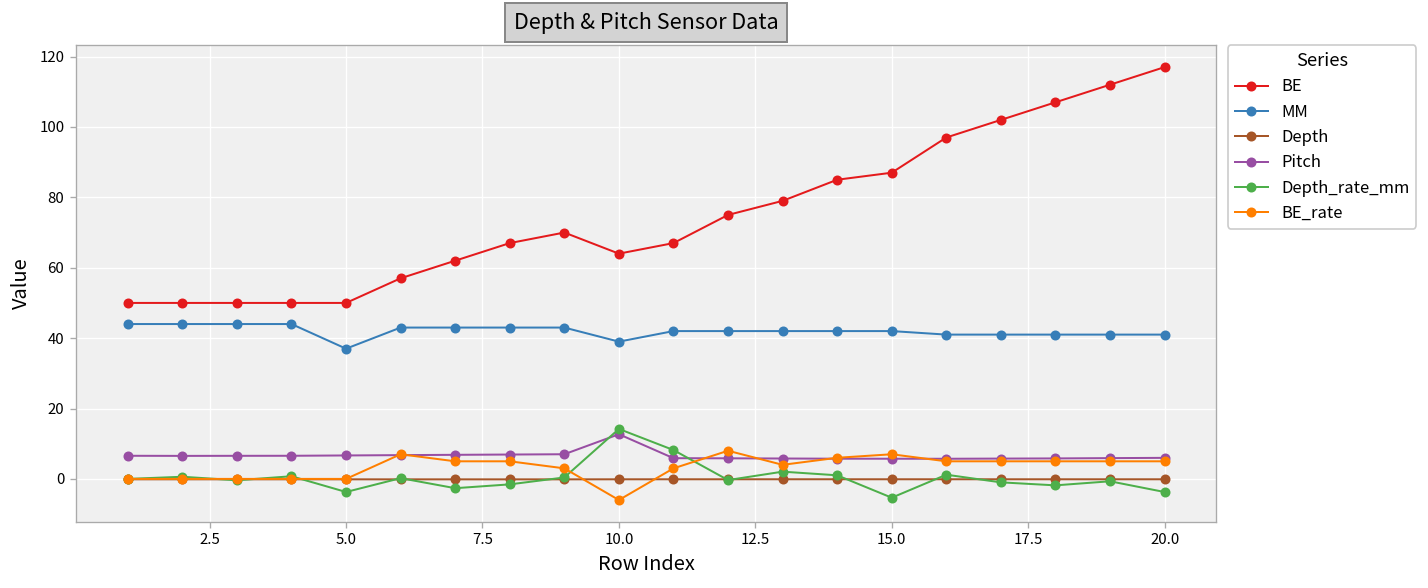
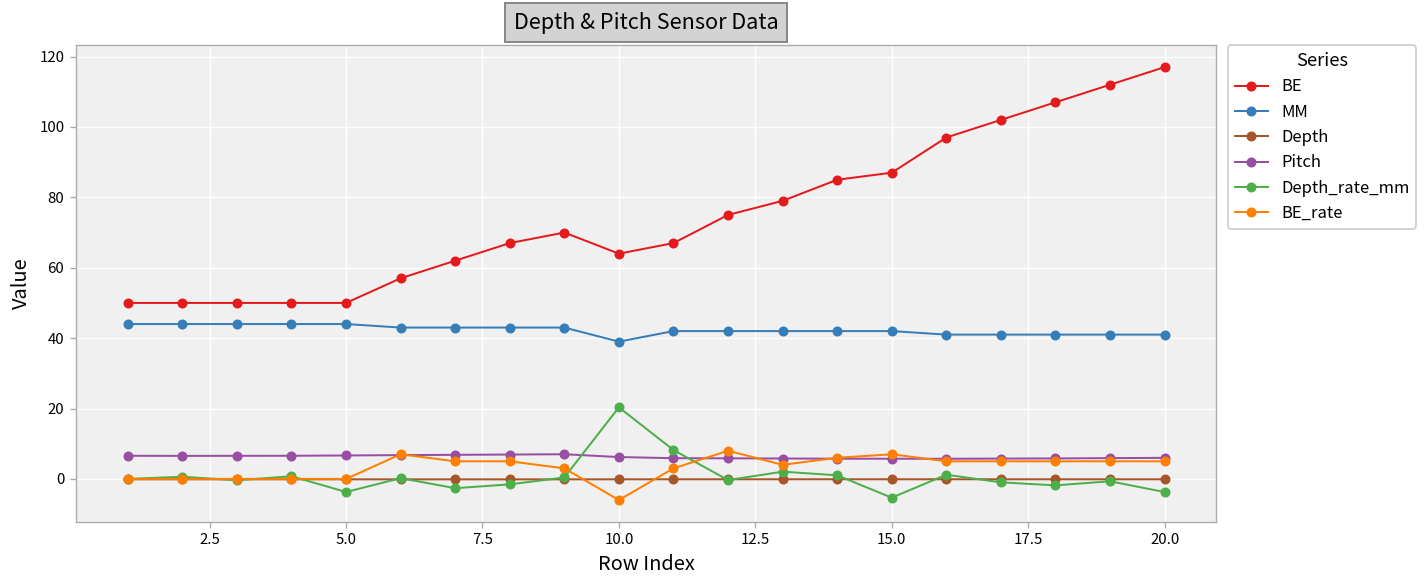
  {
    "BE": {
      "5.0": 50,
      "10.0": 64,
      "15.0": 87,
      "20.0": 117
    },
    "MM": {
-     "5.0": 37,
+     "5.0": 44,
      "10.0": 39,
      "15.0": 42,
      "20.0": 41
    },
    "Depth": {
      "10.0": 0,
      "15.0": 0,
      "20.0": 0
    },
    "Pitch": {
      "5.0": 7,
-     "10.0": 13,
+     "10.0": 6,
      "15.0": 6,
      "20.0": 6
    },
    "Depth_rate_mm": {
      "5.0": -4,
-     "10.0": 14,
+     "10.0": 20,
      "15.0": -5,
      "20.0": -4
    },
    "BE_rate": {
      "10.0": -6,
      "15.0": 7,
      "20.0": 5
    }
  }
